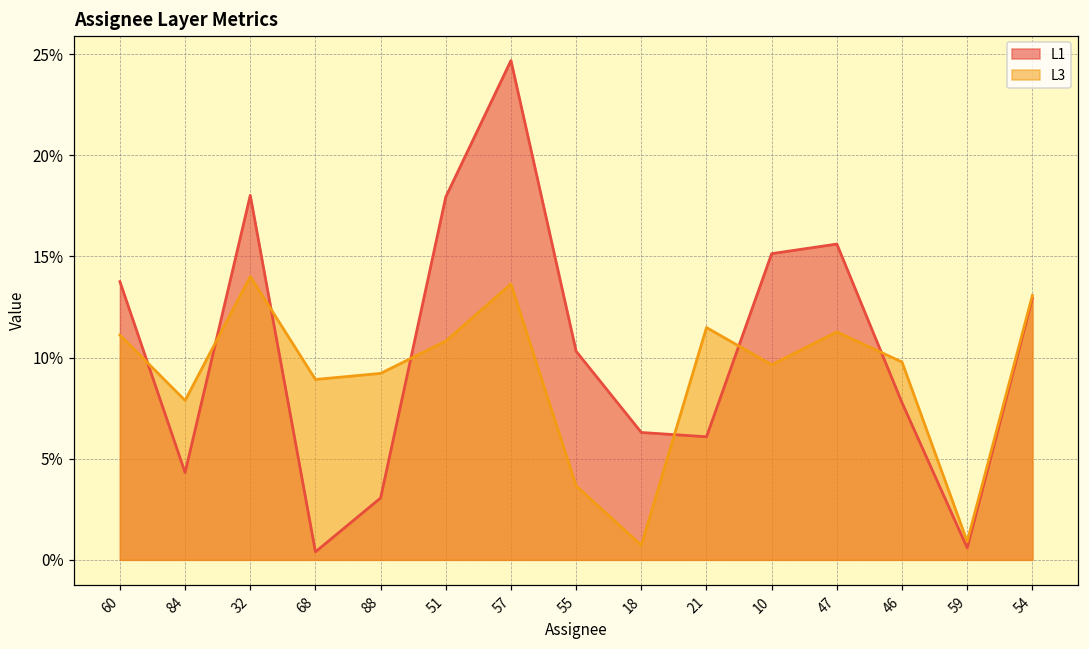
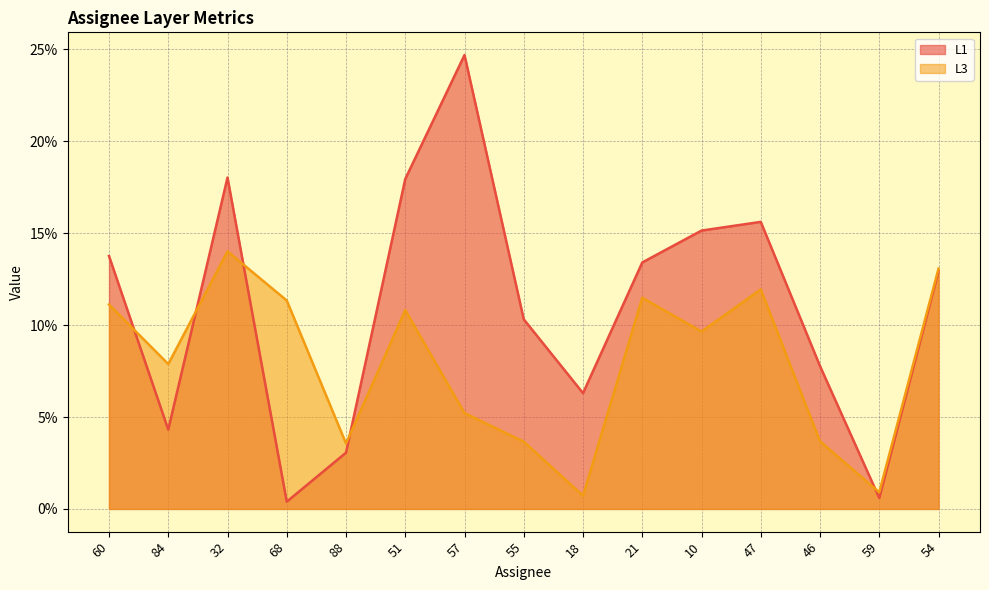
  {
    "L1": {
      "60": "13.8%",
      "84": "4.3%",
      "32": "18.0%",
      "68": "0.4%",
      "88": "3.1%",
      "51": "17.9%",
      "57": "24.7%",
      "55": "10.3%",
      "18": "6.3%",
-     "21": "6.1%",
+     "21": "13.4%",
      "10": "15.1%",
      "47": "15.6%",
      "46": "7.8%",
      "59": "0.6%",
      "54": "12.9%"
    },
    "L3": {
      "60": "11.1%",
      "84": "7.9%",
      "32": "14.0%",
-     "68": "8.9%",
-     "88": "9.2%",
+     "68": "11.3%",
+     "88": "3.6%",
      "51": "10.8%",
-     "57": "13.6%",
+     "57": "5.2%",
      "55": "3.7%",
      "18": "0.7%",
      "21": "11.5%",
      "10": "9.6%",
-     "47": "11.3%",
-     "46": "9.8%",
+     "47": "11.9%",
+     "46": "3.7%",
      "59": "0.9%",
      "54": "13.1%"
    }
  }
